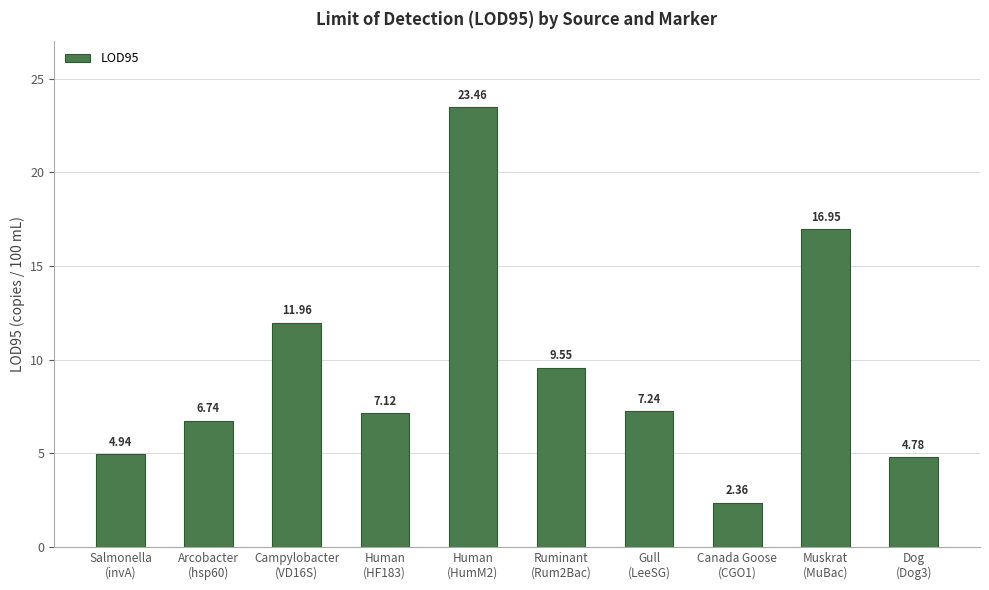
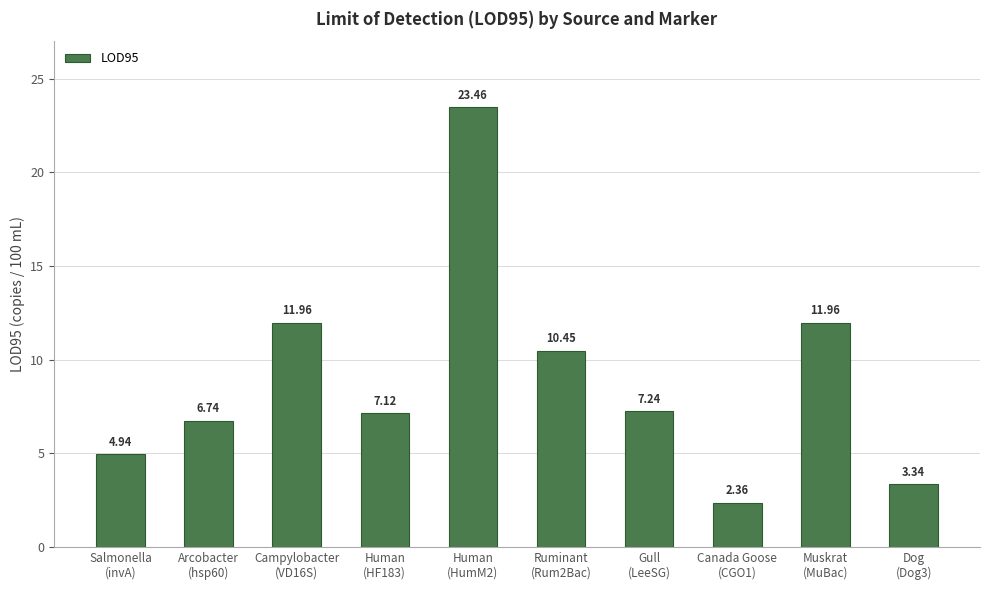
  {
    "Salmonella (invA)": 4.94,
    "Arcobacter (hsp60)": 6.74,
    "Campylobacter (VD16S)": 11.96,
    "Human (HF183)": 7.12,
    "Human (HumM2)": 23.46,
-   "Ruminant (Rum2Bac)": 9.55,
+   "Ruminant (Rum2Bac)": 10.45,
    "Gull (LeeSG)": 7.24,
    "Canada Goose (CGO1)": 2.36,
-   "Muskrat (MuBac)": 16.95,
-   "Dog (Dog3)": 4.78
+   "Muskrat (MuBac)": 11.96,
+   "Dog (Dog3)": 3.34
  }
